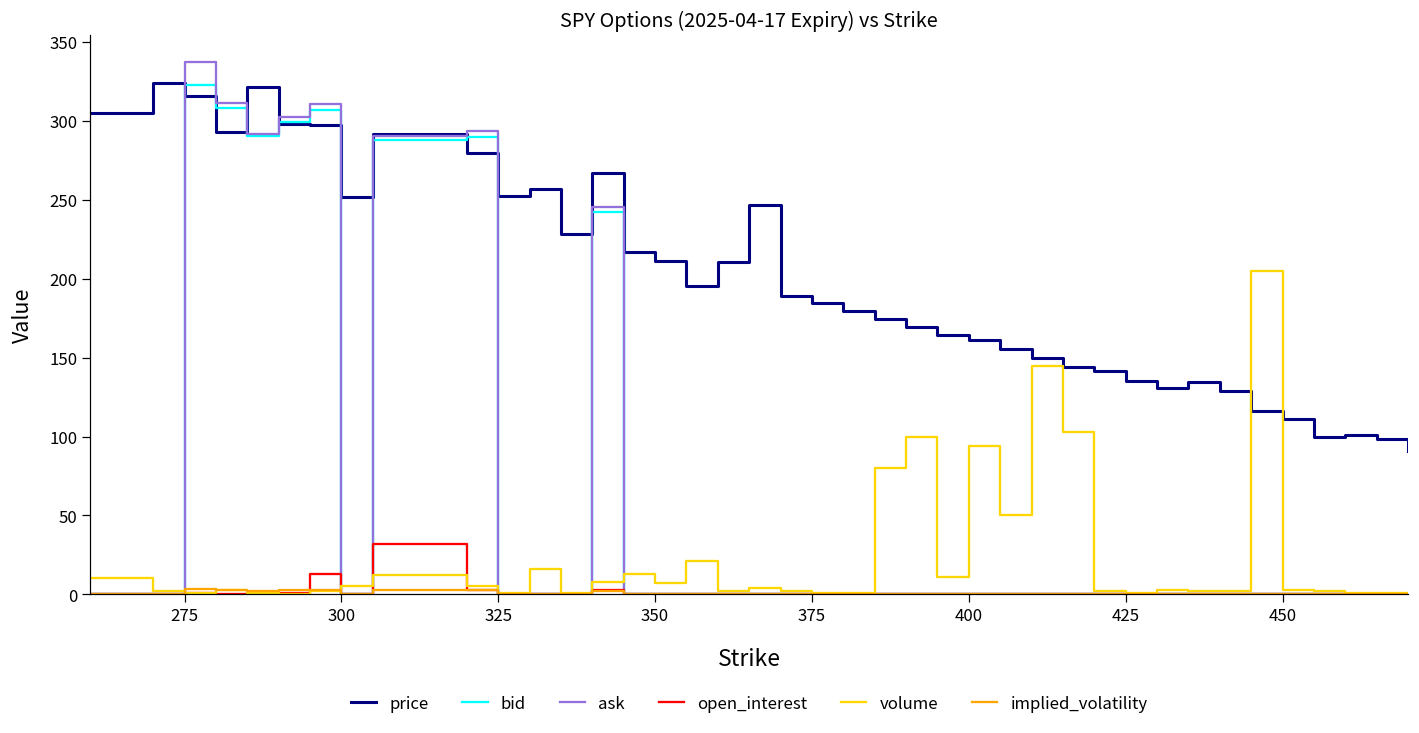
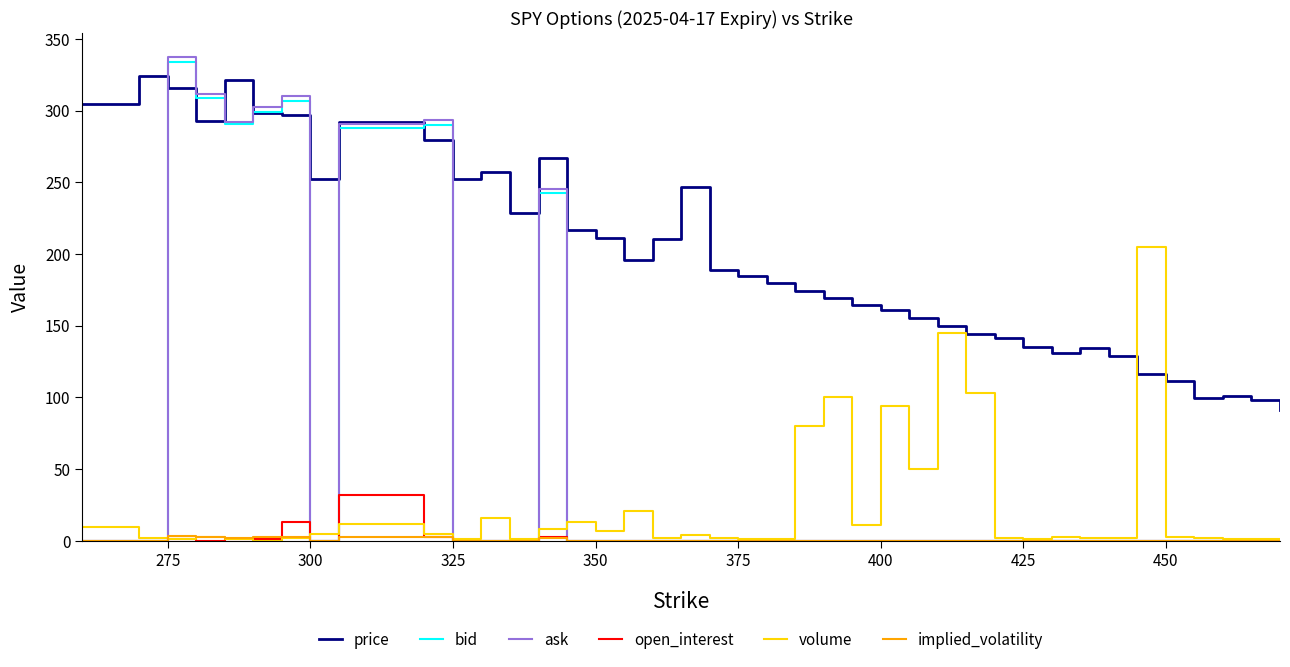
  {
    "price": {
      "275": 316,
      "300": 252,
      "325": 252,
      "350": 211,
      "375": 185,
      "400": 161,
      "425": 135,
      "450": 111
    },
    "bid": {
-     "275": 323
+     "275": 334
    },
    "ask": {
      "275": 337
    }
  }
